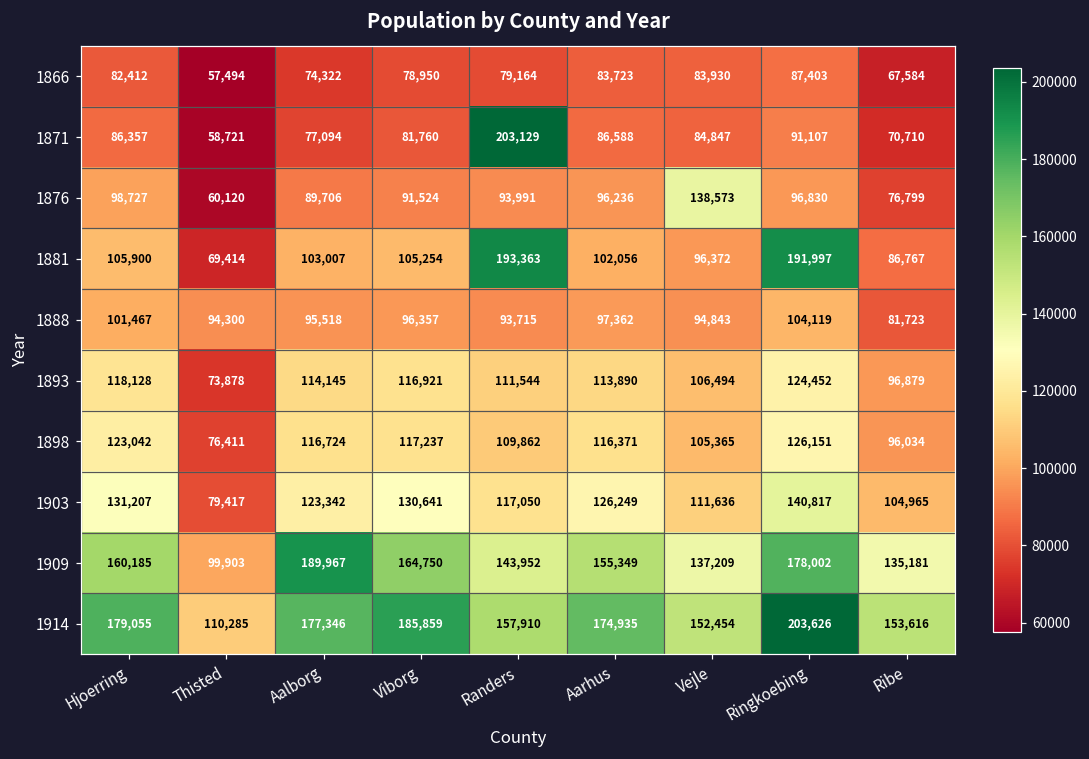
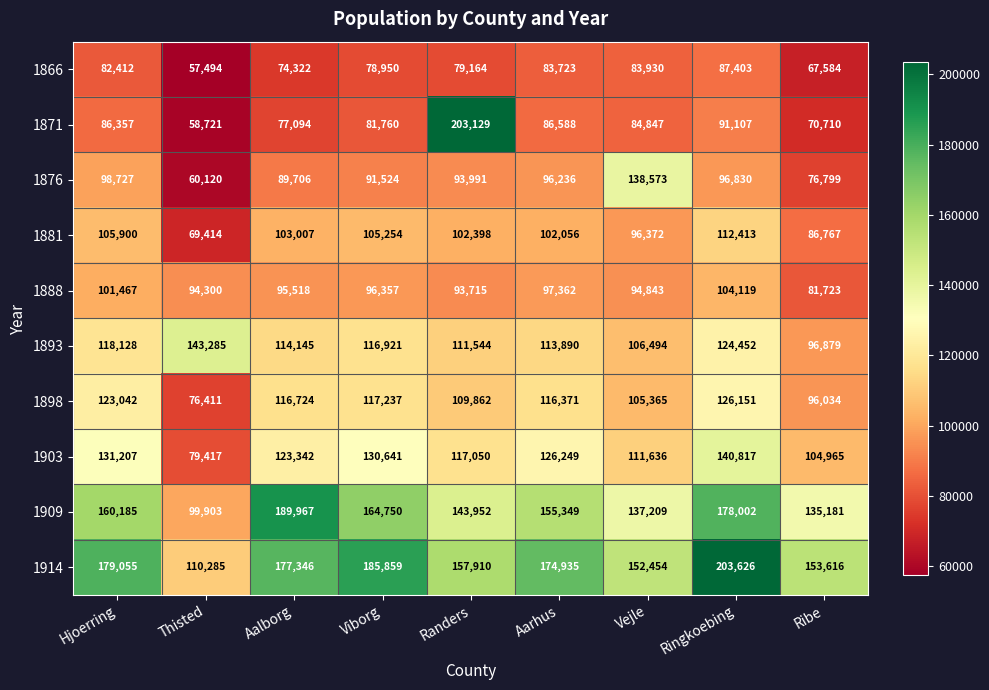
  {
    "1866": {
      "Hjoerring": "82,412",
      "Thisted": "57,494",
      "Aalborg": "74,322",
      "Viborg": "78,950",
      "Randers": "79,164",
      "Aarhus": "83,723",
      "Vejle": "83,930",
      "Ringkoebing": "87,403",
      "Ribe": "67,584"
    },
    "1871": {
      "Hjoerring": "86,357",
      "Thisted": "58,721",
      "Aalborg": "77,094",
      "Viborg": "81,760",
      "Randers": "203,129",
      "Aarhus": "86,588",
      "Vejle": "84,847",
      "Ringkoebing": "91,107",
      "Ribe": "70,710"
    },
    "1876": {
      "Hjoerring": "98,727",
      "Thisted": "60,120",
      "Aalborg": "89,706",
      "Viborg": "91,524",
      "Randers": "93,991",
      "Aarhus": "96,236",
      "Vejle": "138,573",
      "Ringkoebing": "96,830",
      "Ribe": "76,799"
    },
    "1881": {
      "Hjoerring": "105,900",
      "Thisted": "69,414",
      "Aalborg": "103,007",
      "Viborg": "105,254",
-     "Randers": "193,363",
+     "Randers": "102,398",
      "Aarhus": "102,056",
      "Vejle": "96,372",
-     "Ringkoebing": "191,997",
+     "Ringkoebing": "112,413",
      "Ribe": "86,767"
    },
    "1888": {
      "Hjoerring": "101,467",
      "Thisted": "94,300",
      "Aalborg": "95,518",
      "Viborg": "96,357",
      "Randers": "93,715",
      "Aarhus": "97,362",
      "Vejle": "94,843",
      "Ringkoebing": "104,119",
      "Ribe": "81,723"
    },
    "1893": {
      "Hjoerring": "118,128",
-     "Thisted": "73,878",
+     "Thisted": "143,285",
      "Aalborg": "114,145",
      "Viborg": "116,921",
      "Randers": "111,544",
      "Aarhus": "113,890",
      "Vejle": "106,494",
      "Ringkoebing": "124,452",
      "Ribe": "96,879"
    },
    "1898": {
      "Hjoerring": "123,042",
      "Thisted": "76,411",
      "Aalborg": "116,724",
      "Viborg": "117,237",
      "Randers": "109,862",
      "Aarhus": "116,371",
      "Vejle": "105,365",
      "Ringkoebing": "126,151",
      "Ribe": "96,034"
    },
    "1903": {
      "Hjoerring": "131,207",
      "Thisted": "79,417",
      "Aalborg": "123,342",
      "Viborg": "130,641",
      "Randers": "117,050",
      "Aarhus": "126,249",
      "Vejle": "111,636",
      "Ringkoebing": "140,817",
      "Ribe": "104,965"
    },
    "1909": {
      "Hjoerring": "160,185",
      "Thisted": "99,903",
      "Aalborg": "189,967",
      "Viborg": "164,750",
      "Randers": "143,952",
      "Aarhus": "155,349",
      "Vejle": "137,209",
      "Ringkoebing": "178,002",
      "Ribe": "135,181"
    },
    "1914": {
      "Hjoerring": "179,055",
      "Thisted": "110,285",
      "Aalborg": "177,346",
      "Viborg": "185,859",
      "Randers": "157,910",
      "Aarhus": "174,935",
      "Vejle": "152,454",
      "Ringkoebing": "203,626",
      "Ribe": "153,616"
    }
  }
